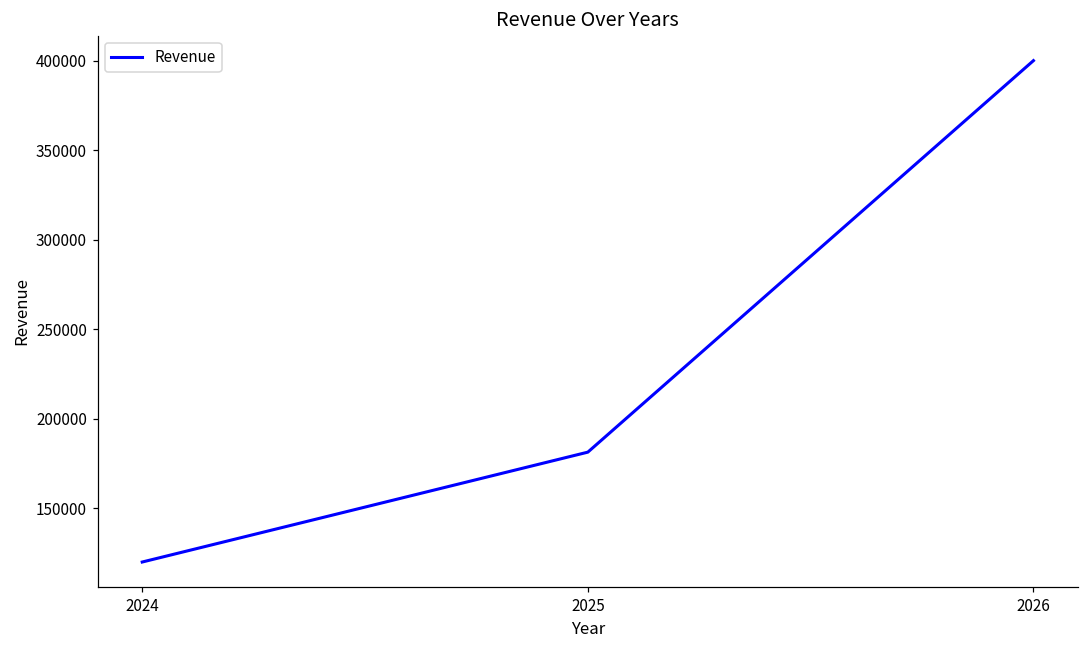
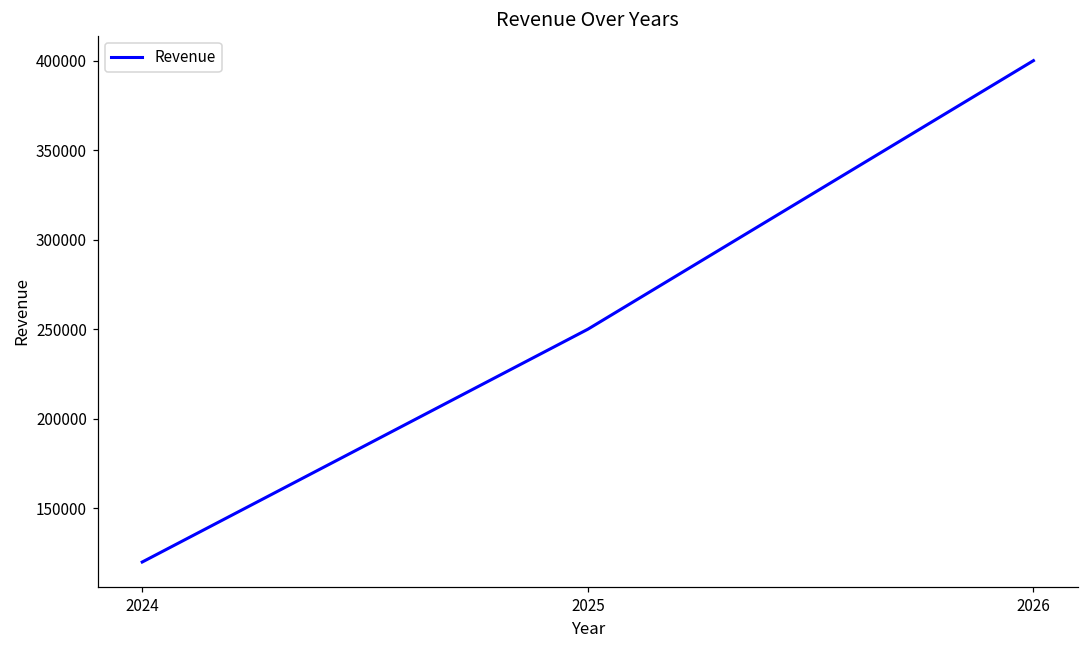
  {
    "2024": 120000,
-   "2025": 181000,
+   "2025": 250000,
    "2026": 400000
  }
